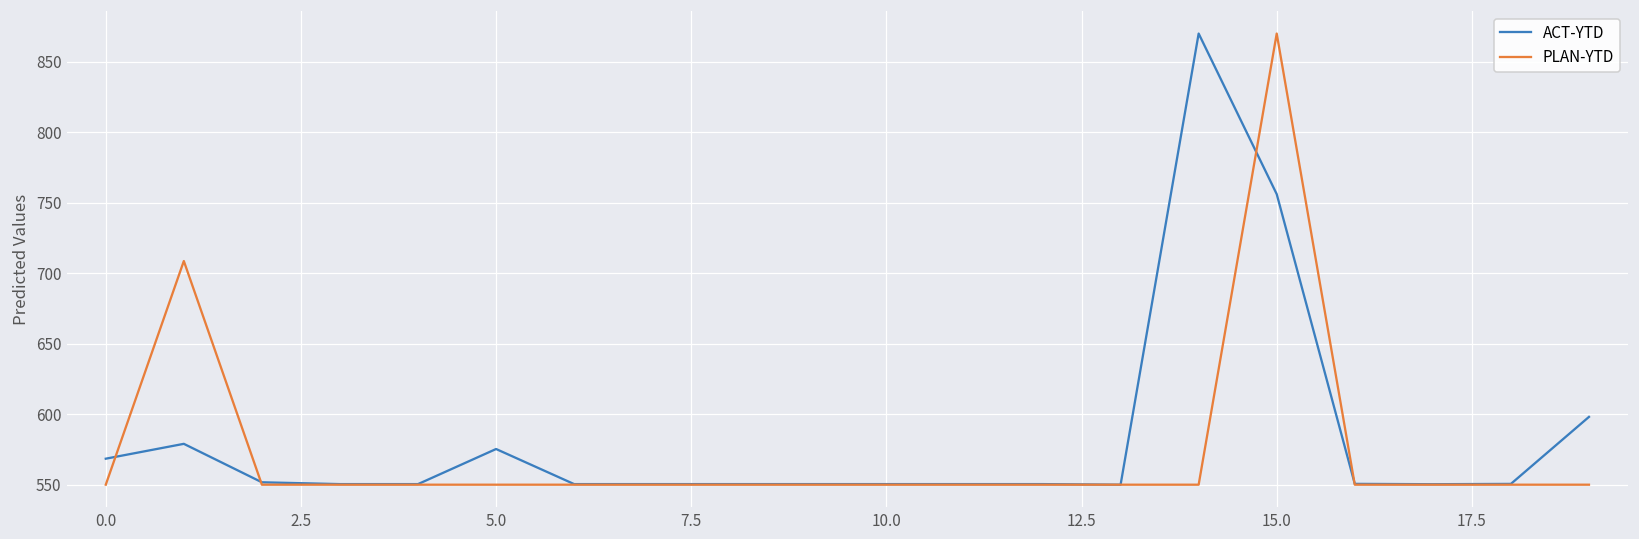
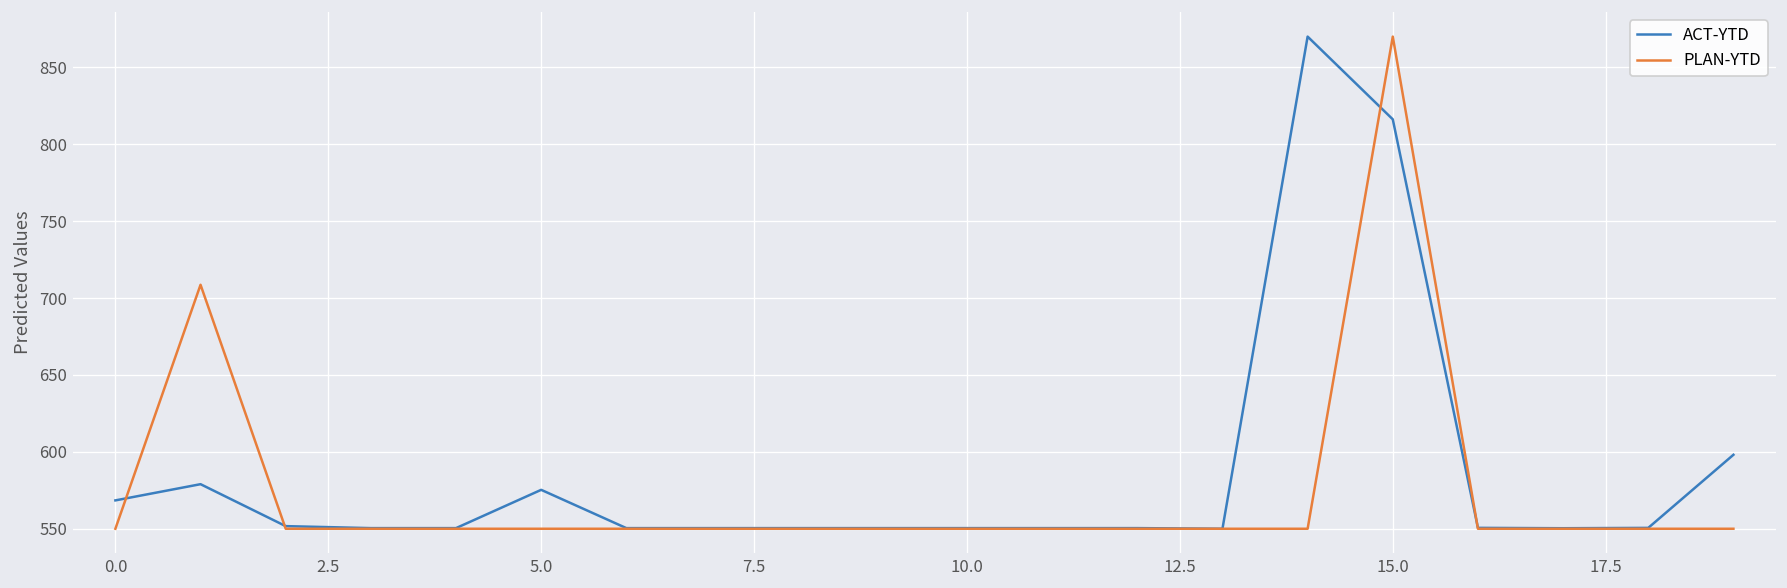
  {
    "ACT-YTD": {
      "0.0": 568,
      "5.0": 575,
-     "15.0": 756
+     "15.0": 816
    },
    "PLAN-YTD": {
      "0.0": 550,
      "5.0": 550,
      "15.0": 870
    }
  }
